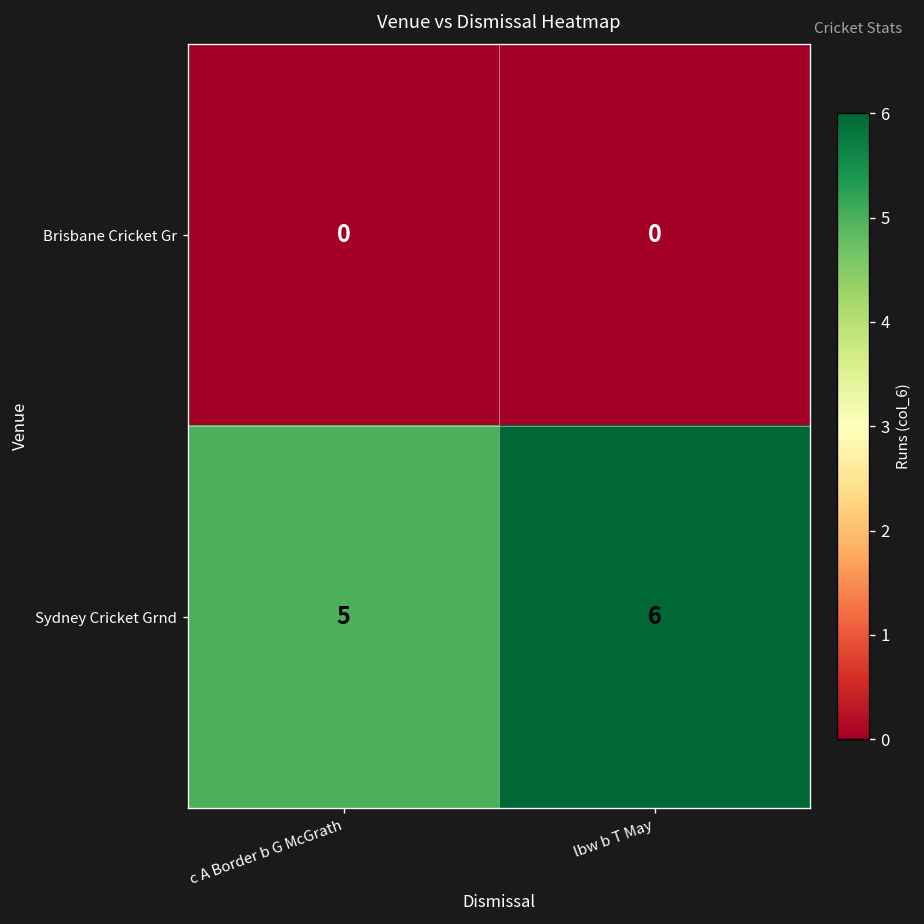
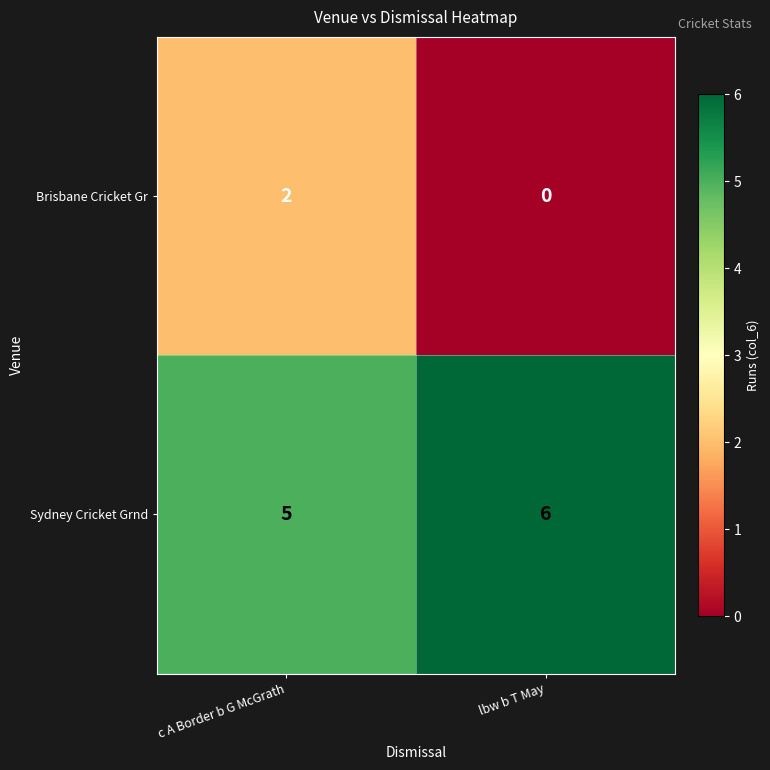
  {
    "Brisbane Cricket Gr": {
-     "c A Border b G McGrath": 0,
+     "c A Border b G McGrath": 2,
      "lbw b T May": 0
    },
    "Sydney Cricket Grnd": {
      "c A Border b G McGrath": 5,
      "lbw b T May": 6
    }
  }
